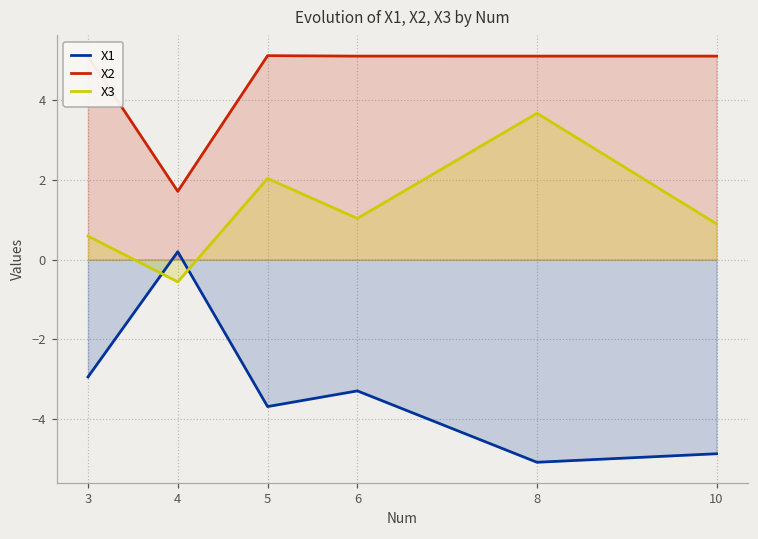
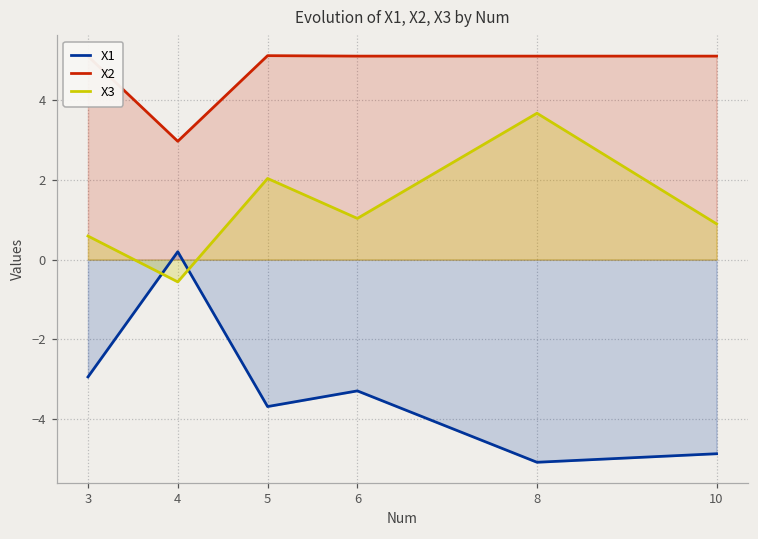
  {
    "X2": {
-     "4": 1.7,
+     "4": 3.0,
      "5": 5.1,
      "6": 5.1,
      "8": 5.1,
      "10": 5.1
    }
  }
